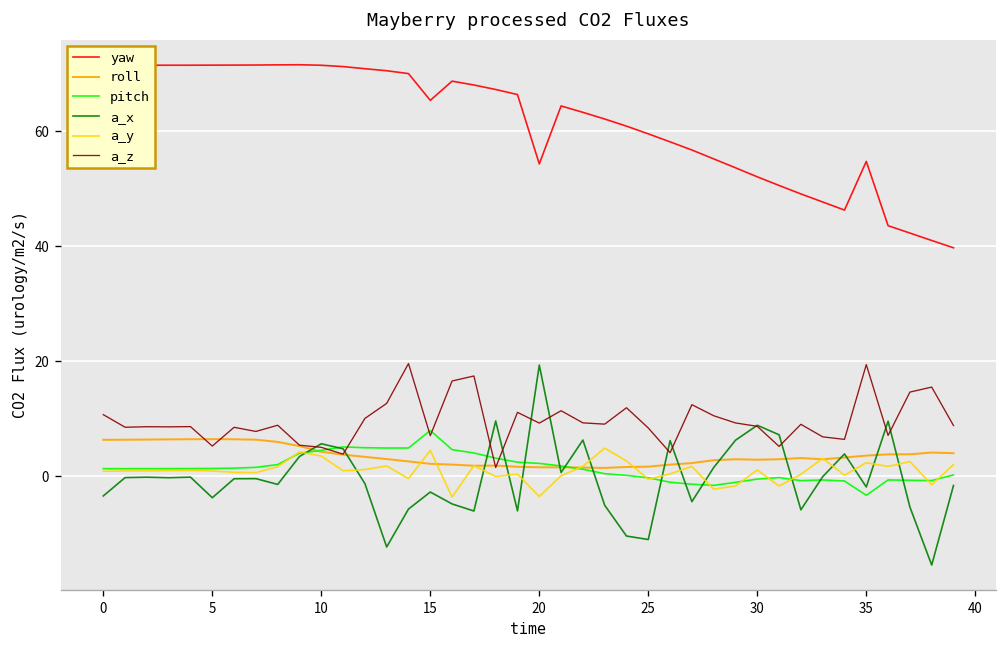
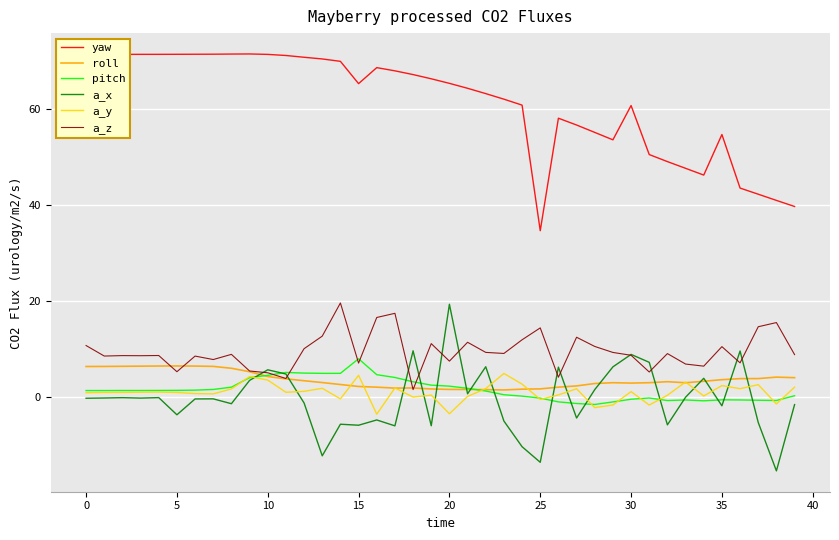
  {
    "yaw": {
      "5": 71,
      "10": 71,
      "15": 65,
-     "20": 54,
-     "25": 60,
-     "30": 52,
+     "20": 65,
+     "25": 35,
+     "30": 61,
      "35": 55
    },
    "pitch": {
      "15": 8,
      "20": 2,
      "30": 0,
-     "35": -3
+     "35": -1
    },
    "a_x": {
-     "0": -3,
+     "0": 0,
      "5": -4,
      "10": 6,
-     "15": -3,
+     "15": -6,
      "20": 19,
-     "25": -11,
+     "25": -14,
      "35": -2
    },
    "a_z": {
      "0": 11,
      "5": 5,
      "15": 7,
-     "20": 9,
-     "25": 8,
-     "35": 19
+     "20": 7,
+     "25": 14,
+     "35": 10
    }
  }
